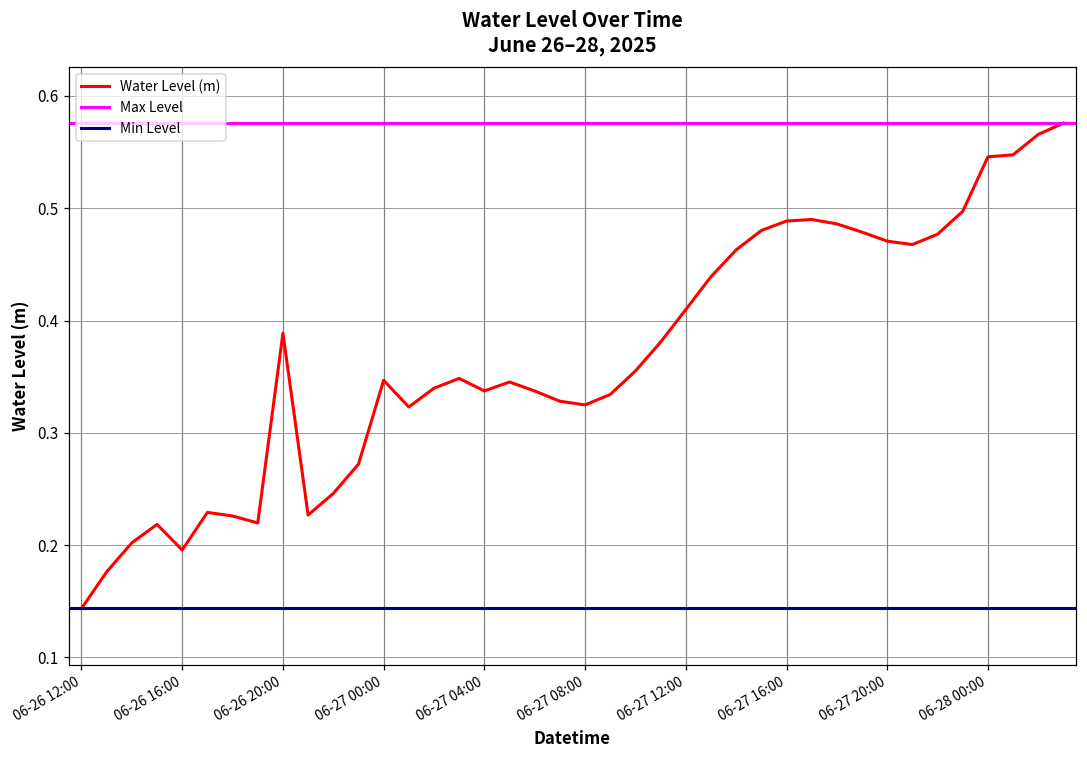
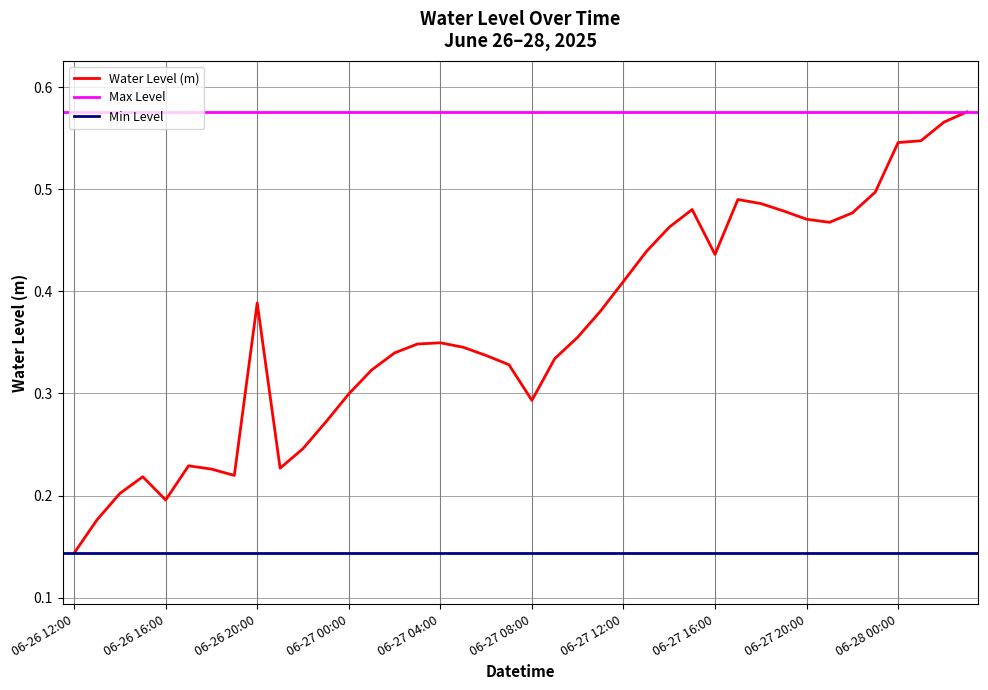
  {
    "06-26 12:00": 0.144,
    "06-26 16:00": 0.196,
    "06-26 20:00": 0.389,
-   "06-27 00:00": 0.347,
-   "06-27 04:00": 0.337,
-   "06-27 08:00": 0.325,
+   "06-27 00:00": 0.300,
+   "06-27 04:00": 0.350,
+   "06-27 08:00": 0.293,
    "06-27 12:00": 0.410,
-   "06-27 16:00": 0.489,
+   "06-27 16:00": 0.436,
    "06-27 20:00": 0.471,
    "06-28 00:00": 0.546
  }
